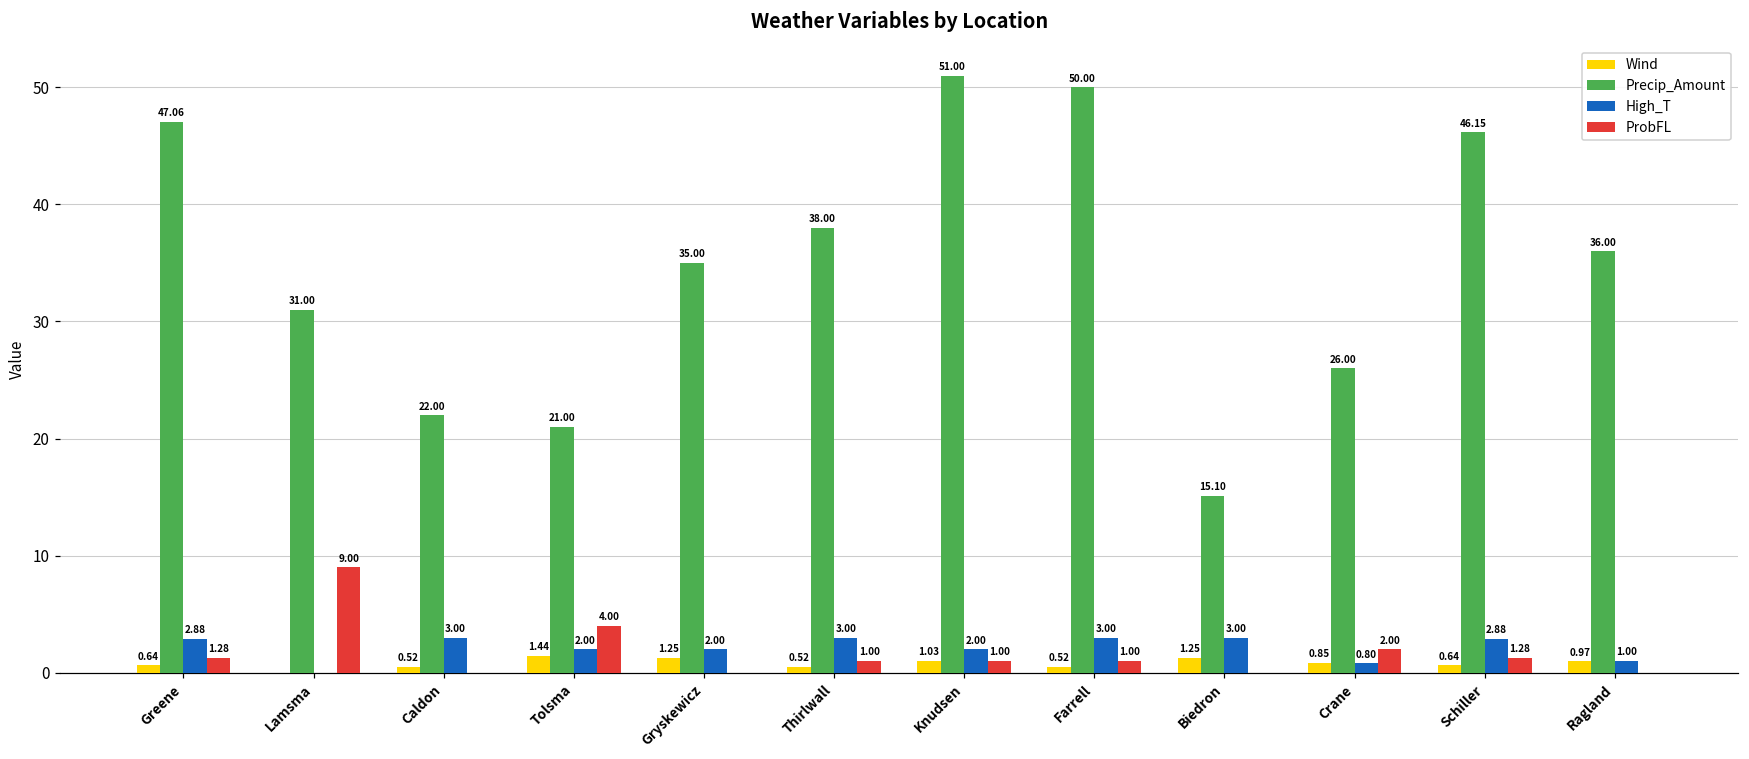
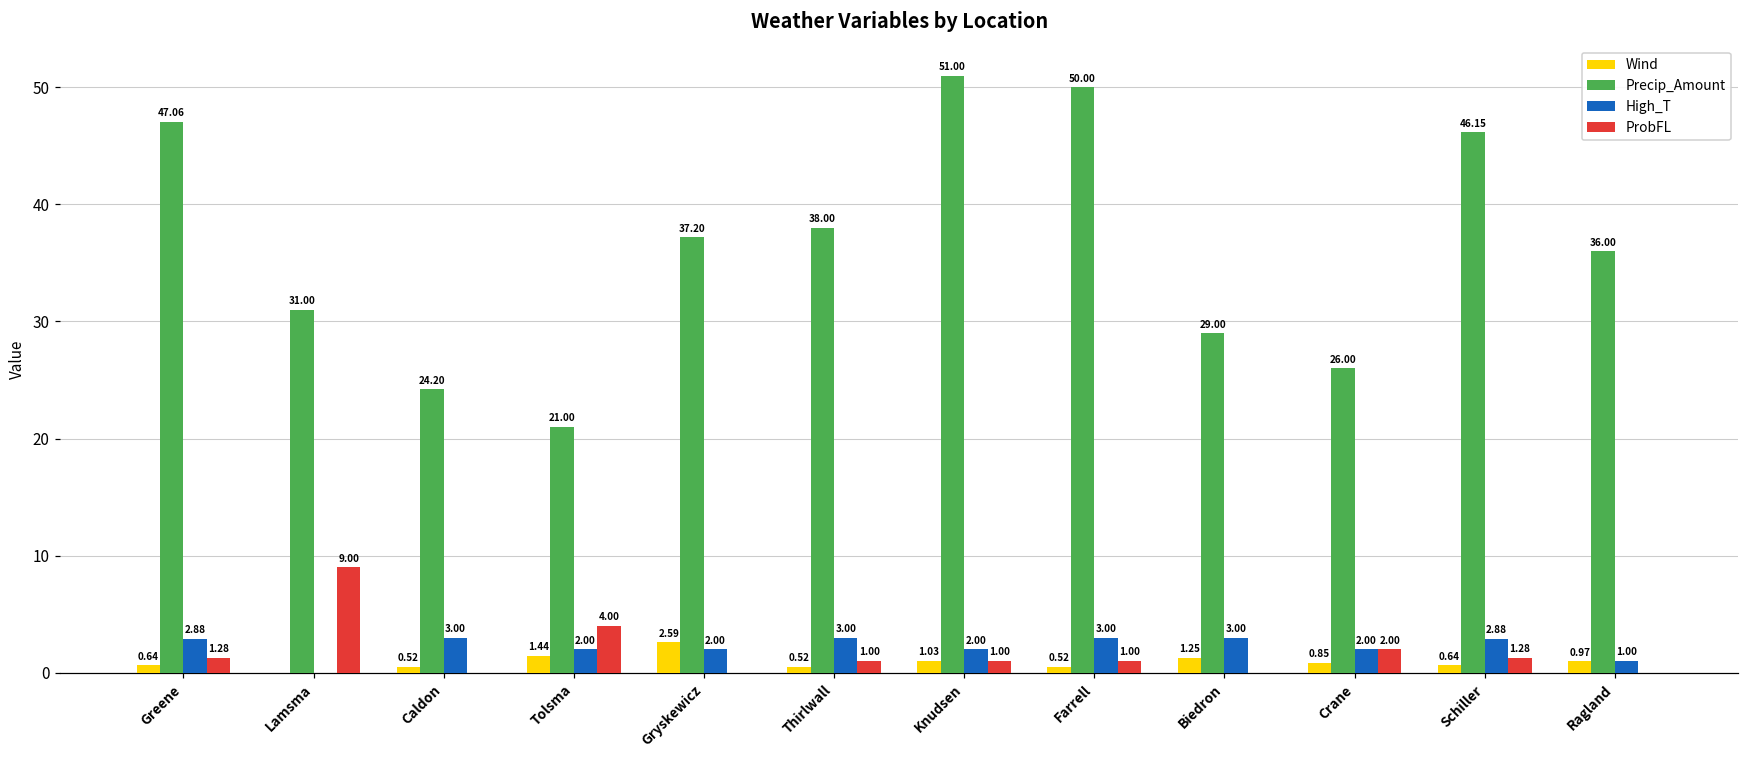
  {
    "Wind": {
      "Greene": 0.64,
      "Caldon": 0.52,
      "Tolsma": 1.44,
-     "Gryskewicz": 1.25,
+     "Gryskewicz": 2.59,
      "Thirlwall": 0.52,
      "Knudsen": 1.03,
      "Farrell": 0.52,
      "Biedron": 1.25,
      "Crane": 0.85,
      "Schiller": 0.64,
      "Ragland": 0.97
    },
    "Precip_Amount": {
      "Greene": 47.06,
      "Lamsma": 31.00,
-     "Caldon": 22.00,
+     "Caldon": 24.20,
      "Tolsma": 21.00,
-     "Gryskewicz": 35.00,
+     "Gryskewicz": 37.20,
      "Thirlwall": 38.00,
      "Knudsen": 51.00,
      "Farrell": 50.00,
-     "Biedron": 15.10,
+     "Biedron": 29.00,
      "Crane": 26.00,
      "Schiller": 46.15,
      "Ragland": 36.00
    },
    "High_T": {
      "Greene": 2.88,
      "Caldon": 3.00,
      "Tolsma": 2.00,
      "Gryskewicz": 2.00,
      "Thirlwall": 3.00,
      "Knudsen": 2.00,
      "Farrell": 3.00,
      "Biedron": 3.00,
-     "Crane": 0.80,
+     "Crane": 2.00,
      "Schiller": 2.88,
      "Ragland": 1.00
    },
    "ProbFL": {
      "Greene": 1.28,
      "Lamsma": 9.00,
      "Tolsma": 4.00,
      "Thirlwall": 1.00,
      "Knudsen": 1.00,
      "Farrell": 1.00,
      "Crane": 2.00,
      "Schiller": 1.28
    }
  }
